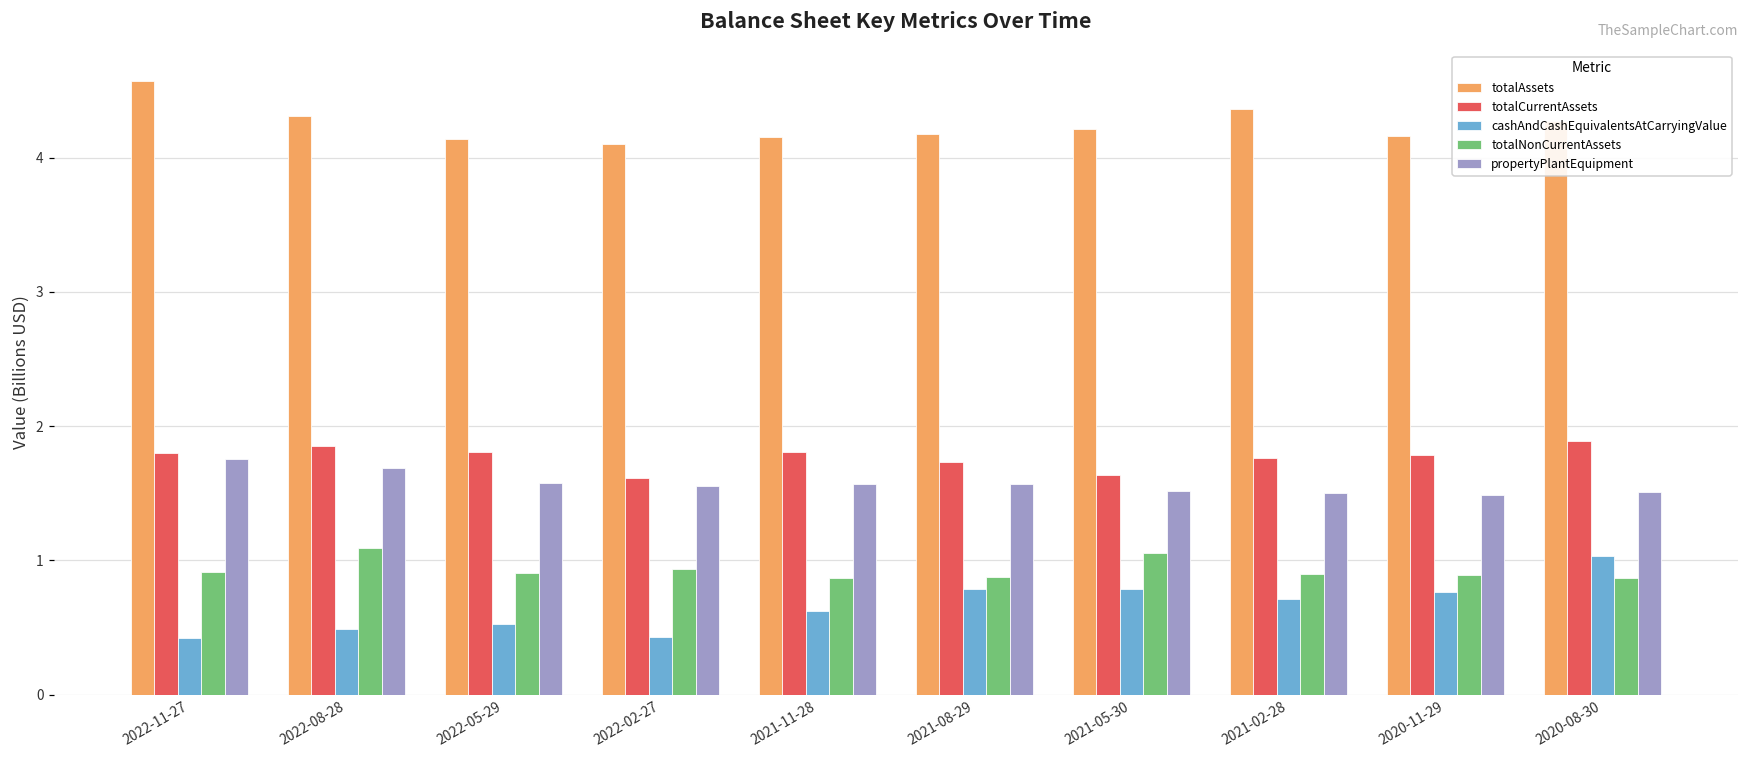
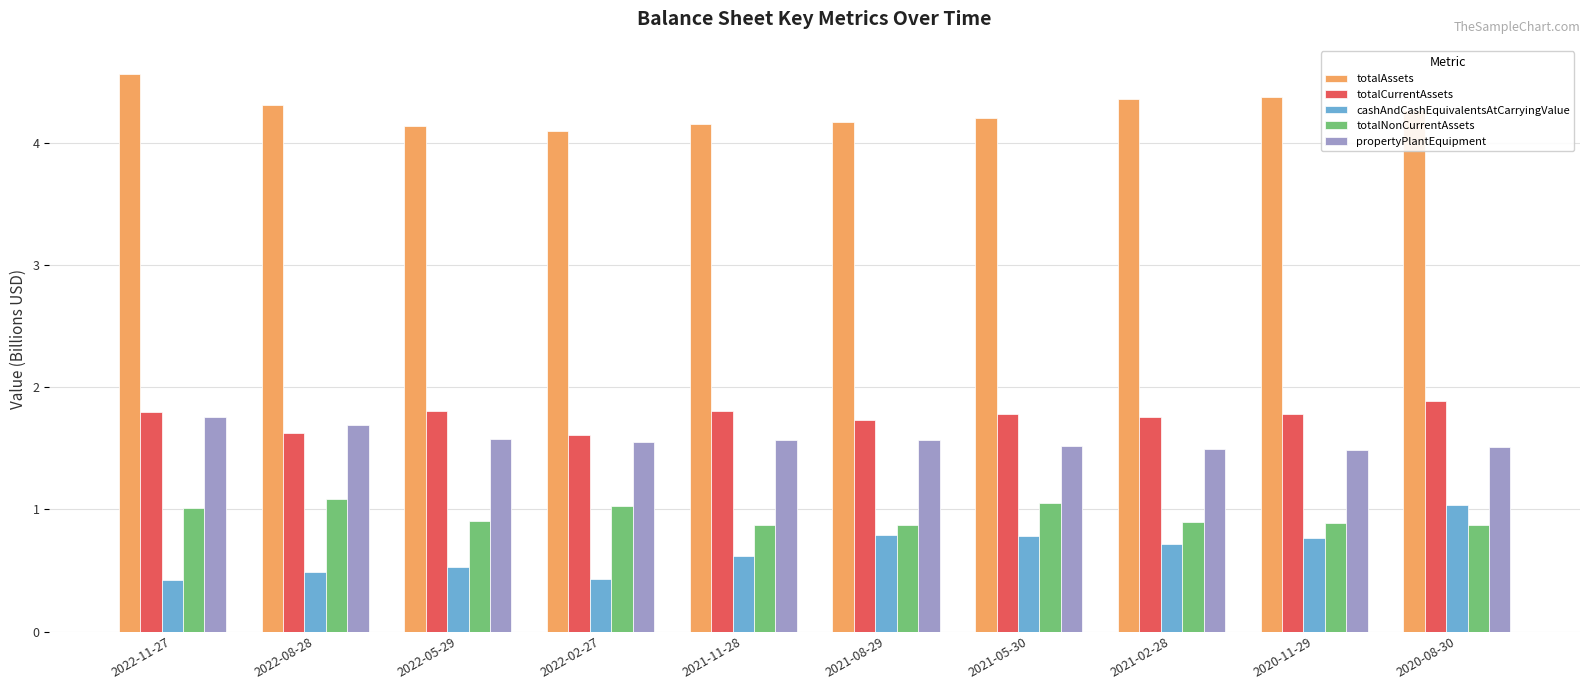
  {
    "totalAssets": {
      "2022-11-27": 4.57,
      "2022-08-28": 4.31,
      "2022-05-29": 4.14,
      "2022-02-27": 4.10,
      "2021-11-28": 4.16,
      "2021-08-29": 4.18,
      "2021-05-30": 4.21,
      "2021-02-28": 4.36,
-     "2020-11-29": 4.16
+     "2020-11-29": 4.38
    },
    "totalCurrentAssets": {
      "2022-11-27": 1.80,
-     "2022-08-28": 1.85,
+     "2022-08-28": 1.63,
      "2022-05-29": 1.81,
      "2022-02-27": 1.61,
      "2021-11-28": 1.81,
      "2021-08-29": 1.74,
-     "2021-05-30": 1.63,
+     "2021-05-30": 1.78,
      "2021-02-28": 1.76,
      "2020-11-29": 1.79,
      "2020-08-30": 1.89
    },
    "totalNonCurrentAssets": {
-     "2022-11-27": 0.91,
+     "2022-11-27": 1.01,
      "2022-08-28": 1.09,
      "2022-05-29": 0.91,
-     "2022-02-27": 0.93,
+     "2022-02-27": 1.03,
      "2021-11-28": 0.87,
      "2021-08-29": 0.88,
      "2021-05-30": 1.05,
      "2021-02-28": 0.90,
      "2020-11-29": 0.89,
      "2020-08-30": 0.87
    }
  }
